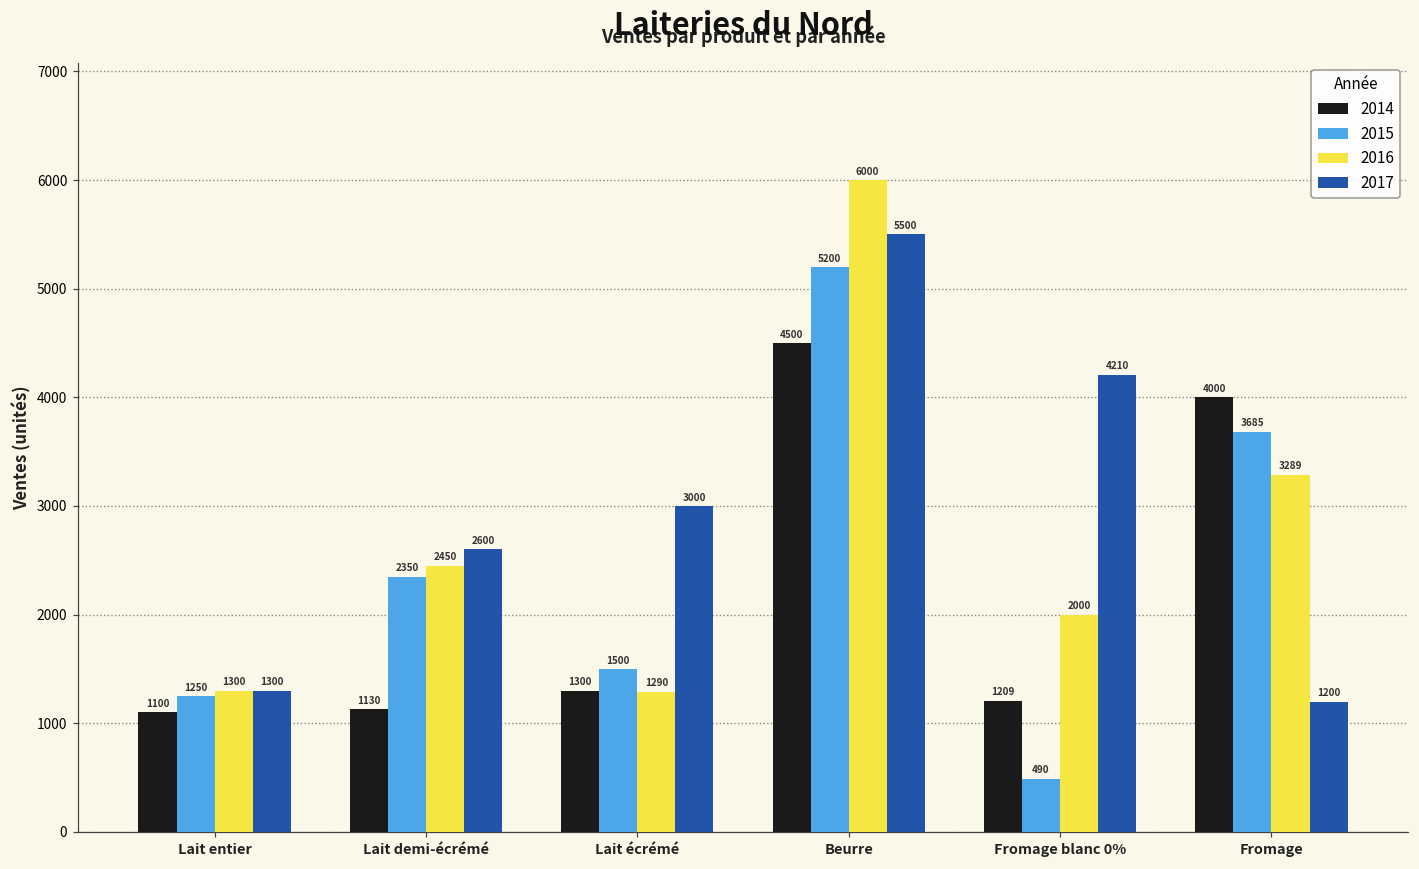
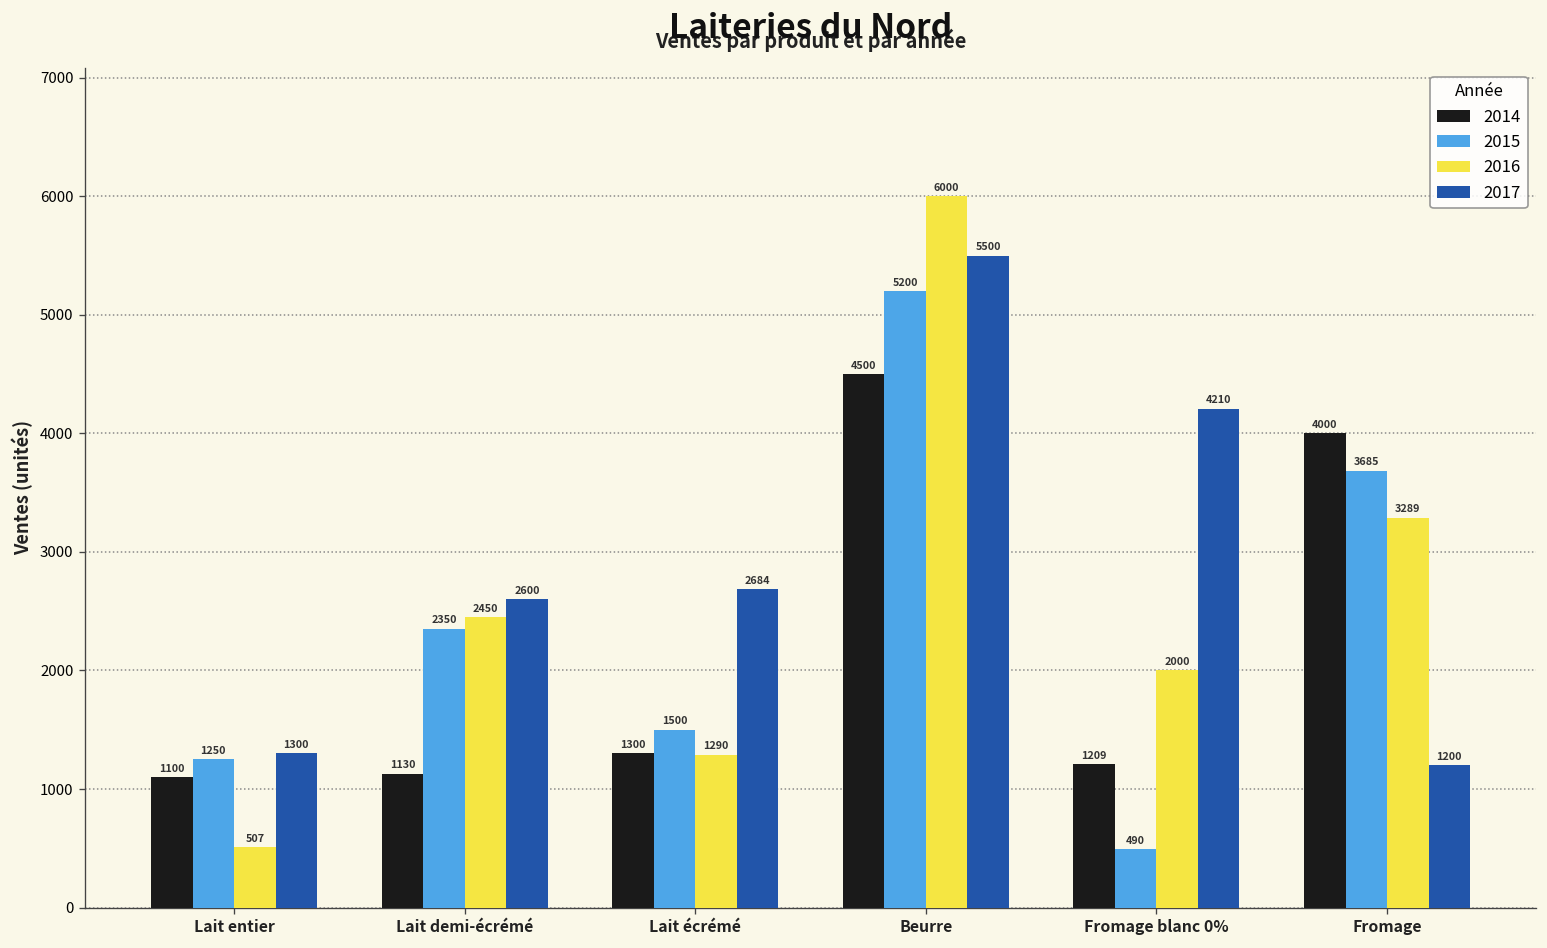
  {
    "2014": {
      "Lait entier": 1100,
      "Lait demi-écrémé": 1130,
      "Lait écrémé": 1300,
      "Beurre": 4500,
      "Fromage blanc 0%": 1209,
      "Fromage": 4000
    },
    "2015": {
      "Lait entier": 1250,
      "Lait demi-écrémé": 2350,
      "Lait écrémé": 1500,
      "Beurre": 5200,
      "Fromage blanc 0%": 490,
      "Fromage": 3685
    },
    "2016": {
-     "Lait entier": 1300,
+     "Lait entier": 507,
      "Lait demi-écrémé": 2450,
      "Lait écrémé": 1290,
      "Beurre": 6000,
      "Fromage blanc 0%": 2000,
      "Fromage": 3289
    },
    "2017": {
      "Lait entier": 1300,
      "Lait demi-écrémé": 2600,
-     "Lait écrémé": 3000,
+     "Lait écrémé": 2684,
      "Beurre": 5500,
      "Fromage blanc 0%": 4210,
      "Fromage": 1200
    }
  }
